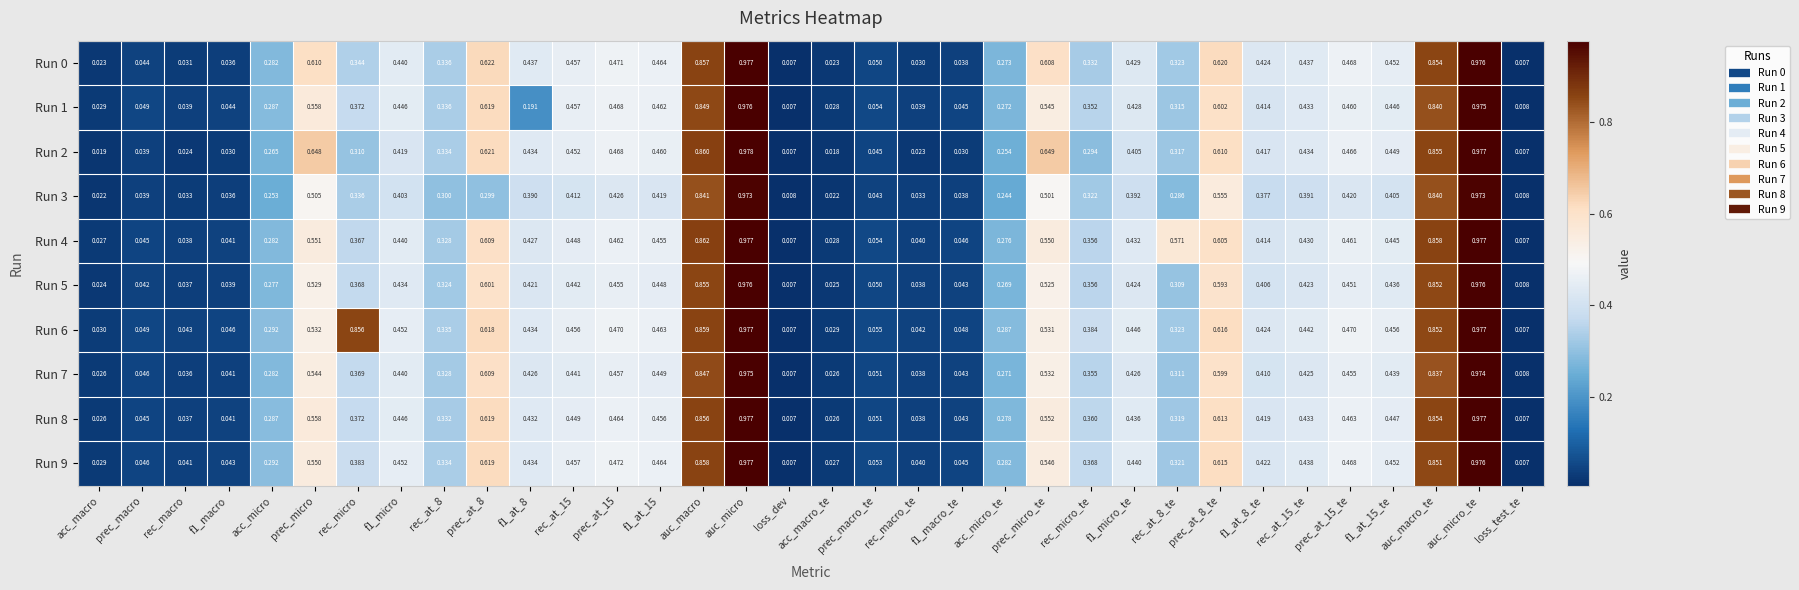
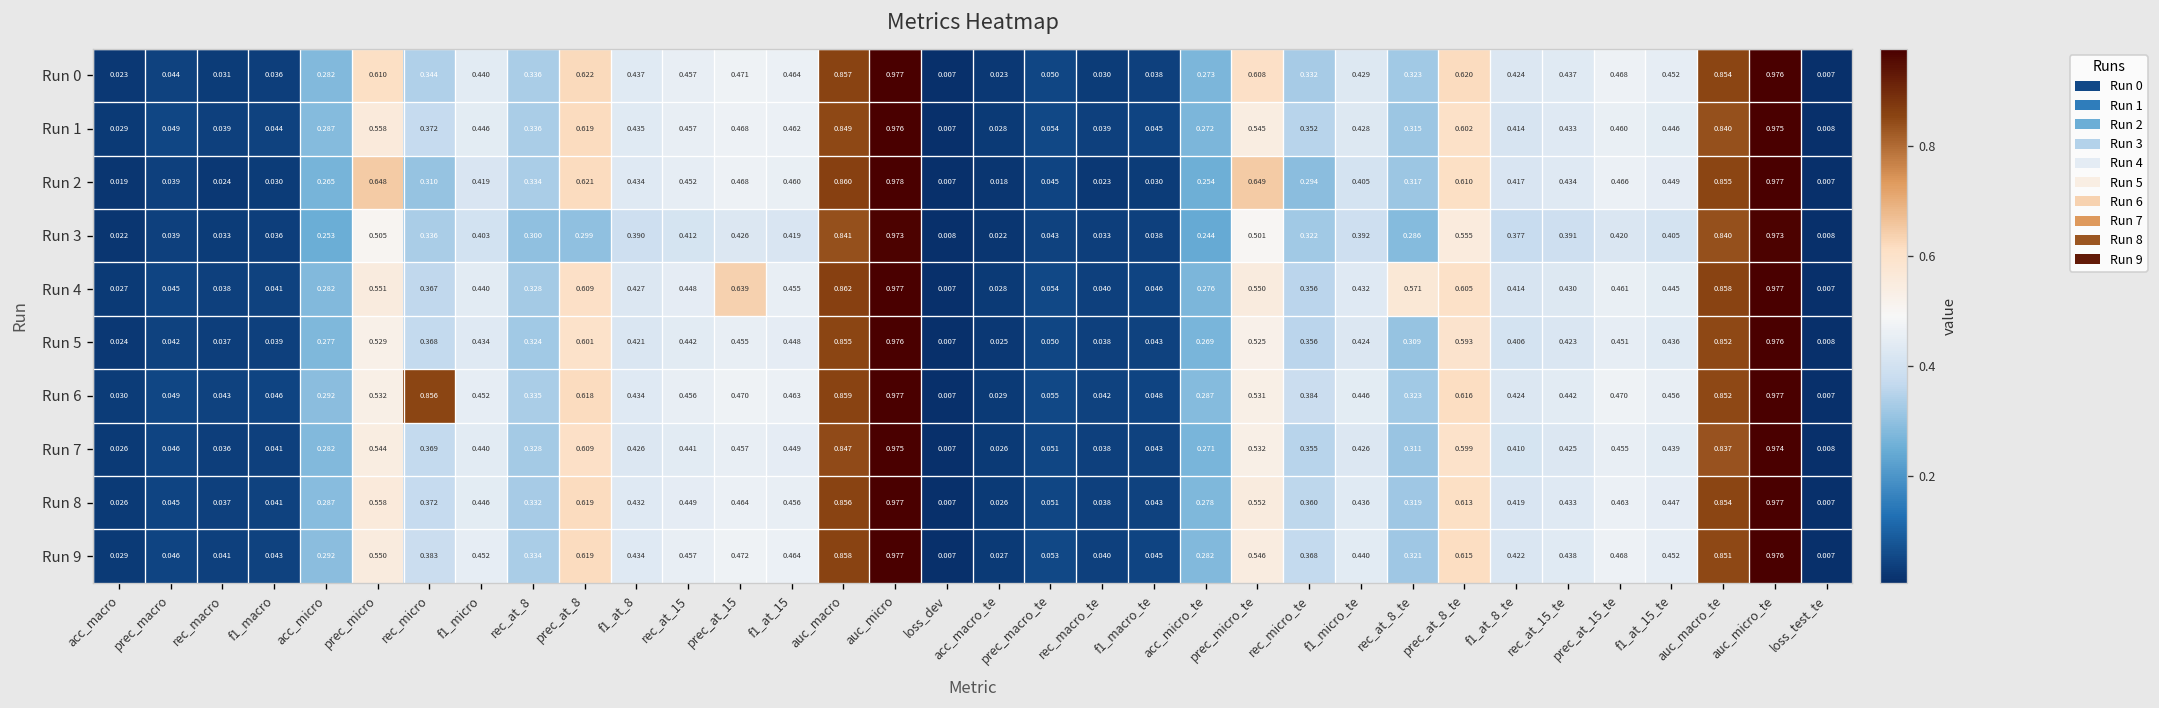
  {
    "Run 1": {
      "acc_macro": 0.029,
      "prec_macro": 0.049,
      "rec_macro": 0.039,
      "f1_macro": 0.044,
      "acc_micro": 0.287,
      "prec_micro": 0.558,
      "rec_micro": 0.372,
      "f1_micro": 0.446,
      "rec_at_8": 0.336,
      "prec_at_8": 0.619,
-     "f1_at_8": 0.191,
+     "f1_at_8": 0.435,
      "rec_at_15": 0.457,
      "prec_at_15": 0.468,
      "f1_at_15": 0.462,
      "auc_macro": 0.849,
      "auc_micro": 0.976,
      "loss_dev": 0.007,
      "acc_macro_te": 0.028,
      "prec_macro_te": 0.054,
      "rec_macro_te": 0.039,
      "f1_macro_te": 0.045,
      "acc_micro_te": 0.272,
      "prec_micro_te": 0.545,
      "rec_micro_te": 0.352,
      "f1_micro_te": 0.428,
      "rec_at_8_te": 0.315,
      "prec_at_8_te": 0.602,
      "f1_at_8_te": 0.414,
      "rec_at_15_te": 0.433,
      "prec_at_15_te": 0.460,
      "f1_at_15_te": 0.446,
      "auc_macro_te": 0.840,
      "auc_micro_te": 0.975,
      "loss_test_te": 0.008
    },
    "Run 4": {
      "acc_macro": 0.027,
      "prec_macro": 0.045,
      "rec_macro": 0.038,
      "f1_macro": 0.041,
      "acc_micro": 0.282,
      "prec_micro": 0.551,
      "rec_micro": 0.367,
      "f1_micro": 0.440,
      "rec_at_8": 0.328,
      "prec_at_8": 0.609,
      "f1_at_8": 0.427,
      "rec_at_15": 0.448,
-     "prec_at_15": 0.462,
+     "prec_at_15": 0.639,
      "f1_at_15": 0.455,
      "auc_macro": 0.862,
      "auc_micro": 0.977,
      "loss_dev": 0.007,
      "acc_macro_te": 0.028,
      "prec_macro_te": 0.054,
      "rec_macro_te": 0.040,
      "f1_macro_te": 0.046,
      "acc_micro_te": 0.276,
      "prec_micro_te": 0.550,
      "rec_micro_te": 0.356,
      "f1_micro_te": 0.432,
      "rec_at_8_te": 0.571,
      "prec_at_8_te": 0.605,
      "f1_at_8_te": 0.414,
      "rec_at_15_te": 0.430,
      "prec_at_15_te": 0.461,
      "f1_at_15_te": 0.445,
      "auc_macro_te": 0.858,
      "auc_micro_te": 0.977,
      "loss_test_te": 0.007
    }
  }
